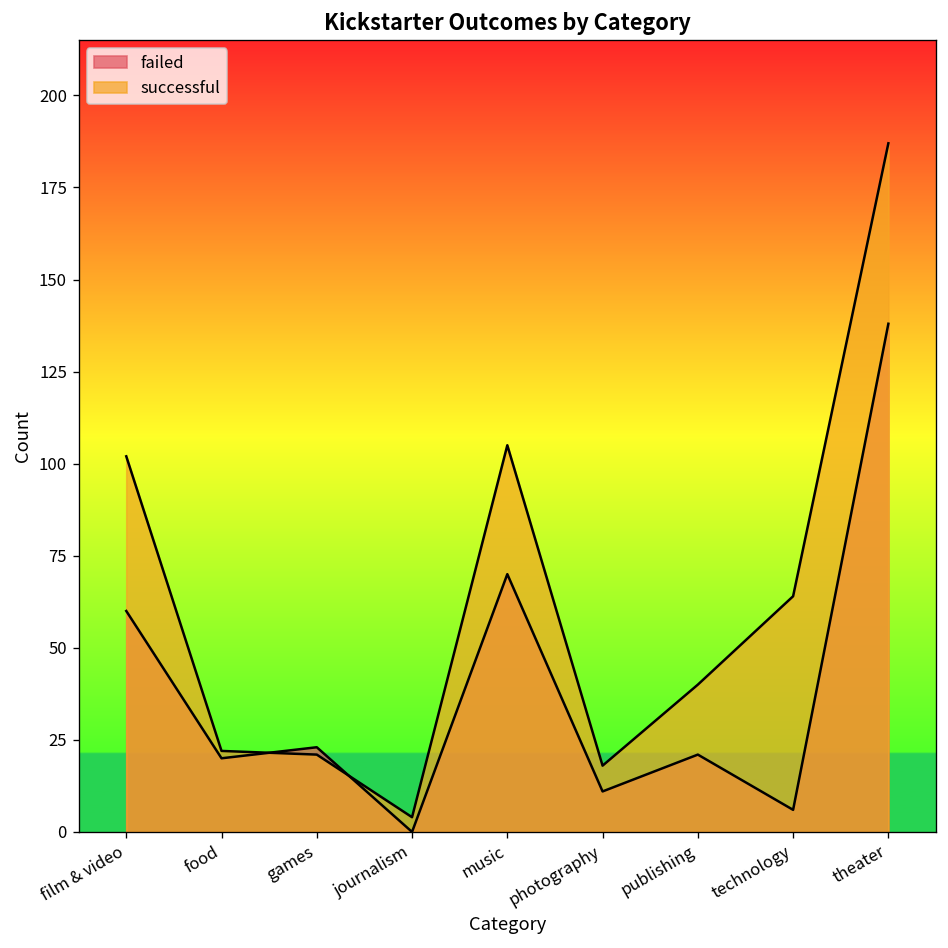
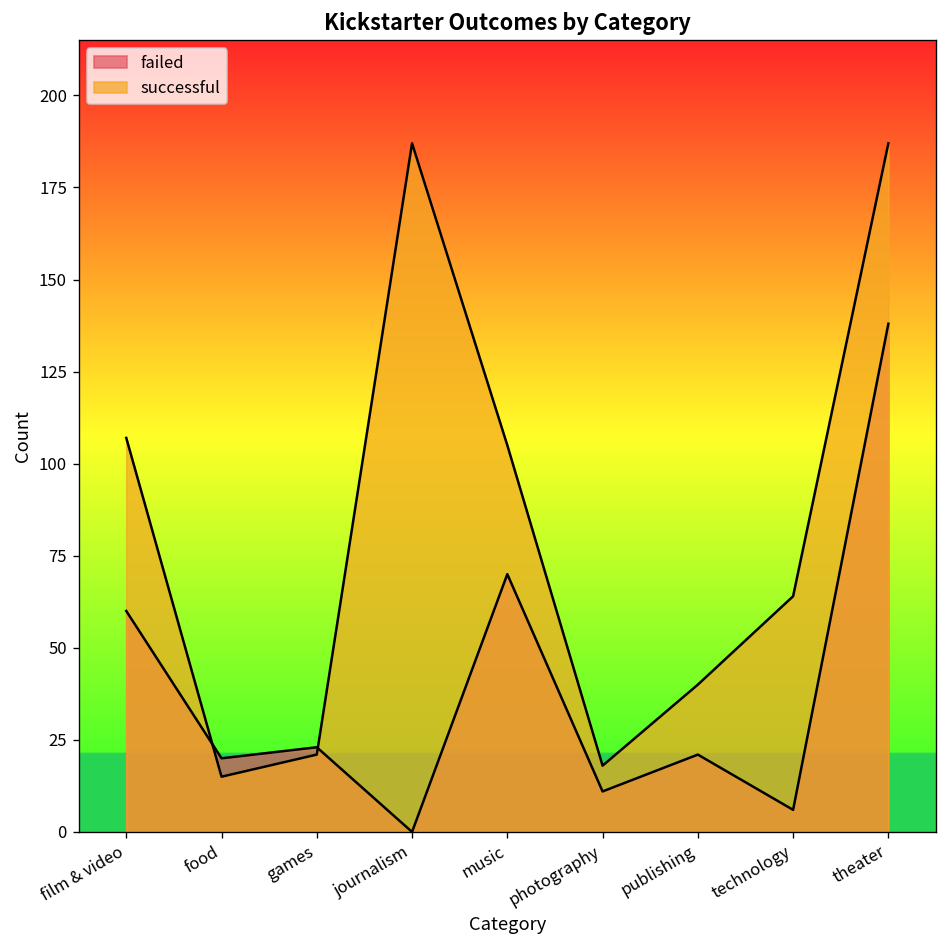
  {
    "failed": {
      "film & video": 60,
      "food": 20,
      "games": 23,
      "journalism": 0,
      "music": 70,
      "photography": 11,
      "publishing": 21,
      "technology": 6,
      "theater": 138
    },
    "successful": {
-     "film & video": 102,
-     "food": 22,
+     "film & video": 107,
+     "food": 15,
      "games": 21,
-     "journalism": 4,
+     "journalism": 187,
      "music": 105,
      "photography": 18,
      "publishing": 40,
      "technology": 64,
      "theater": 187
    }
  }
